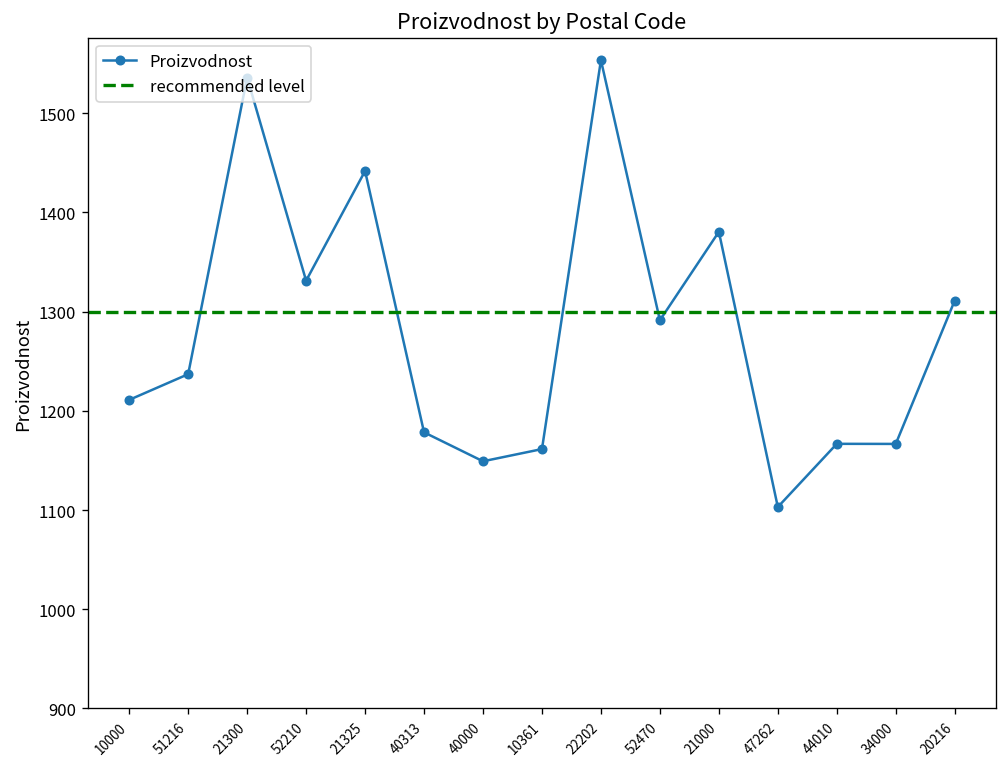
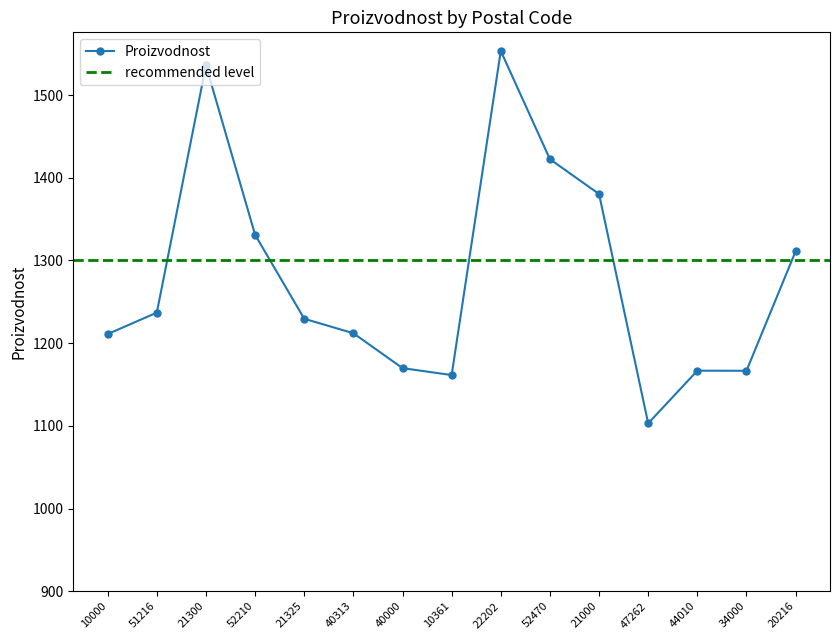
  {
    "10000": 1210,
    "51216": 1240,
    "52210": 1330,
-   "21325": 1440,
-   "40313": 1180,
-   "40000": 1150,
+   "21325": 1230,
+   "40313": 1210,
+   "40000": 1170,
    "10361": 1160,
    "22202": 1550,
-   "52470": 1290,
+   "52470": 1420,
    "21000": 1380,
    "47262": 1100,
    "44010": 1170,
    "34000": 1170,
    "20216": 1310
  }
